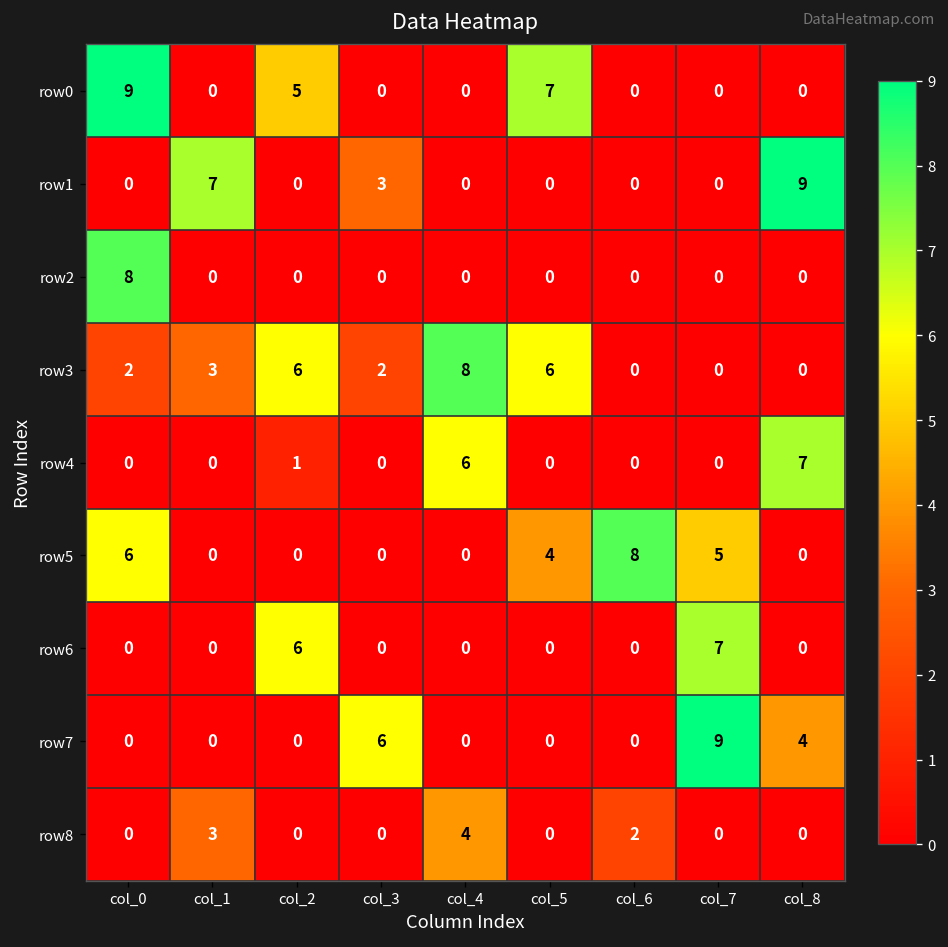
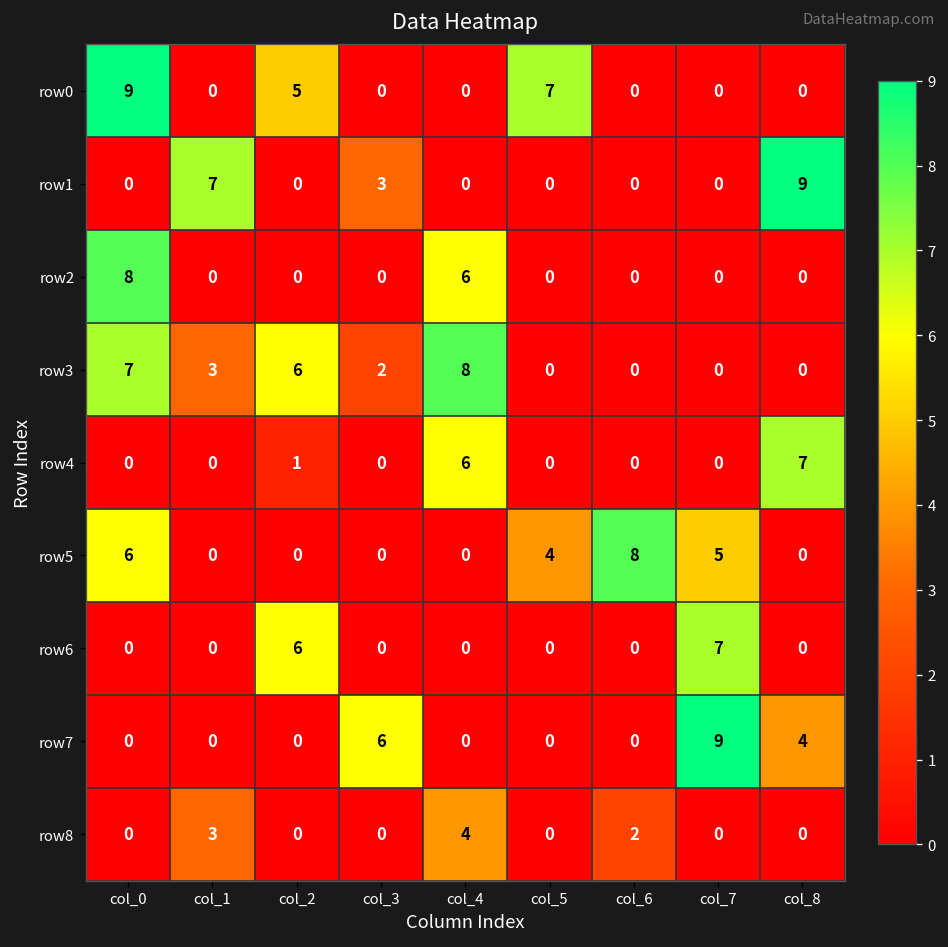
  {
    "row0": {
      "col_0": 9,
      "col_1": 0,
      "col_2": 5,
      "col_3": 0,
      "col_4": 0,
      "col_5": 7,
      "col_6": 0,
      "col_7": 0,
      "col_8": 0
    },
    "row1": {
      "col_0": 0,
      "col_1": 7,
      "col_2": 0,
      "col_3": 3,
      "col_4": 0,
      "col_5": 0,
      "col_6": 0,
      "col_7": 0,
      "col_8": 9
    },
    "row2": {
      "col_0": 8,
      "col_1": 0,
      "col_2": 0,
      "col_3": 0,
-     "col_4": 0,
+     "col_4": 6,
      "col_5": 0,
      "col_6": 0,
      "col_7": 0,
      "col_8": 0
    },
    "row3": {
-     "col_0": 2,
+     "col_0": 7,
      "col_1": 3,
      "col_2": 6,
      "col_3": 2,
      "col_4": 8,
-     "col_5": 6,
+     "col_5": 0,
      "col_6": 0,
      "col_7": 0,
      "col_8": 0
    },
    "row4": {
      "col_0": 0,
      "col_1": 0,
      "col_2": 1,
      "col_3": 0,
      "col_4": 6,
      "col_5": 0,
      "col_6": 0,
      "col_7": 0,
      "col_8": 7
    },
    "row5": {
      "col_0": 6,
      "col_1": 0,
      "col_2": 0,
      "col_3": 0,
      "col_4": 0,
      "col_5": 4,
      "col_6": 8,
      "col_7": 5,
      "col_8": 0
    },
    "row6": {
      "col_0": 0,
      "col_1": 0,
      "col_2": 6,
      "col_3": 0,
      "col_4": 0,
      "col_5": 0,
      "col_6": 0,
      "col_7": 7,
      "col_8": 0
    },
    "row7": {
      "col_0": 0,
      "col_1": 0,
      "col_2": 0,
      "col_3": 6,
      "col_4": 0,
      "col_5": 0,
      "col_6": 0,
      "col_7": 9,
      "col_8": 4
    },
    "row8": {
      "col_0": 0,
      "col_1": 3,
      "col_2": 0,
      "col_3": 0,
      "col_4": 4,
      "col_5": 0,
      "col_6": 2,
      "col_7": 0,
      "col_8": 0
    }
  }
